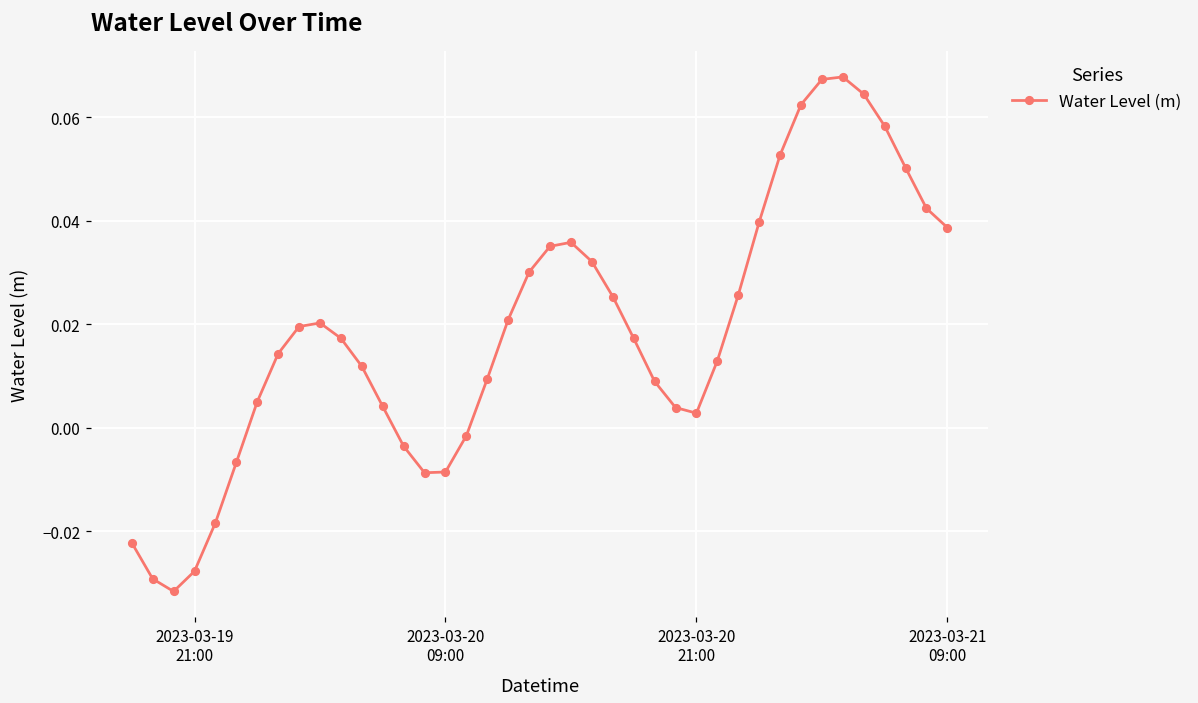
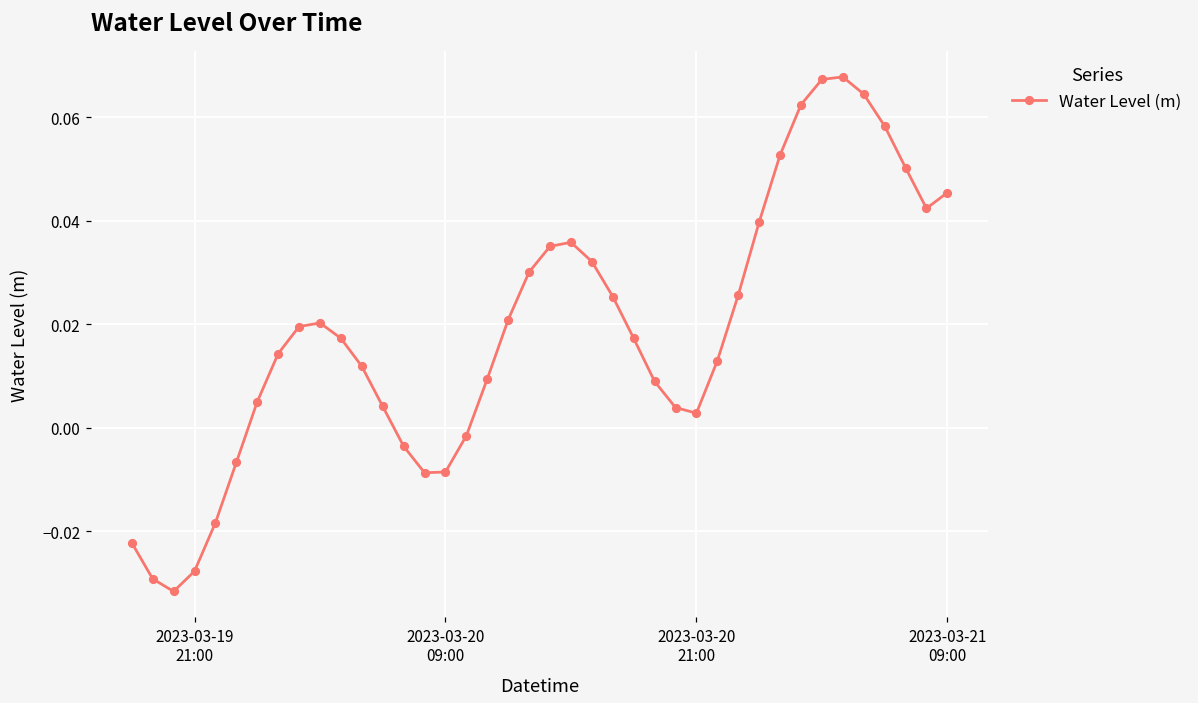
  {
    "2023-03-19 21:00": -0.028,
    "2023-03-20 09:00": -0.009,
    "2023-03-20 21:00": 0.003,
-   "2023-03-21 09:00": 0.039
+   "2023-03-21 09:00": 0.045
  }
